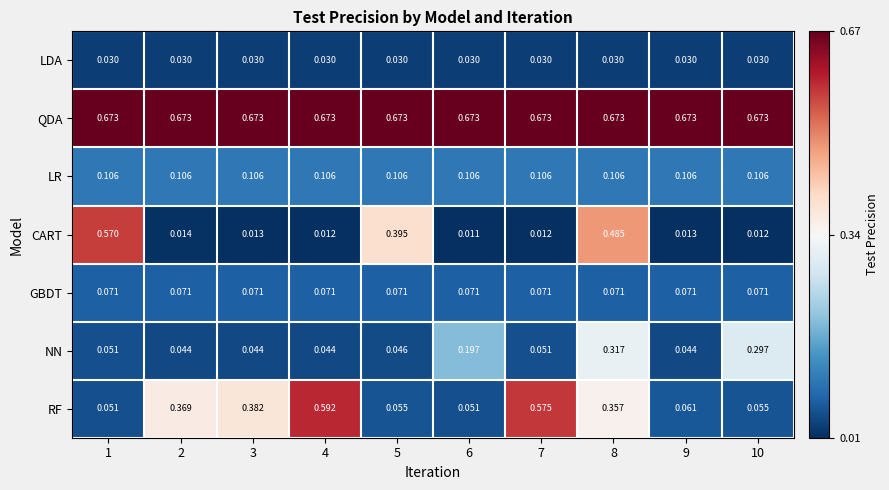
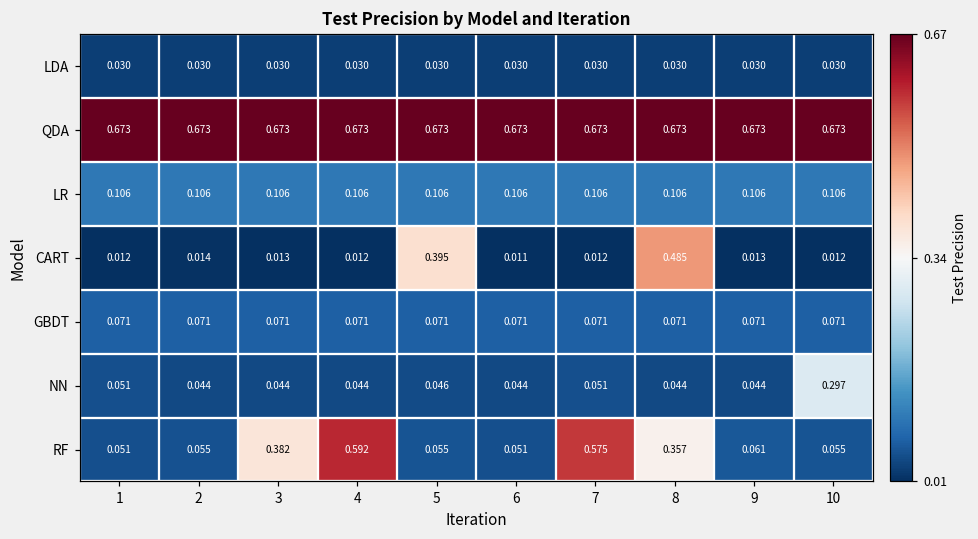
  {
    "LDA": {
      "1": 0.030,
      "2": 0.030,
      "3": 0.030,
      "4": 0.030,
      "5": 0.030,
      "6": 0.030,
      "7": 0.030,
      "8": 0.030,
      "9": 0.030,
      "10": 0.030
    },
    "QDA": {
      "1": 0.673,
      "2": 0.673,
      "3": 0.673,
      "4": 0.673,
      "5": 0.673,
      "6": 0.673,
      "7": 0.673,
      "8": 0.673,
      "9": 0.673,
      "10": 0.673
    },
    "LR": {
      "1": 0.106,
      "2": 0.106,
      "3": 0.106,
      "4": 0.106,
      "5": 0.106,
      "6": 0.106,
      "7": 0.106,
      "8": 0.106,
      "9": 0.106,
      "10": 0.106
    },
    "CART": {
-     "1": 0.570,
+     "1": 0.012,
      "2": 0.014,
      "3": 0.013,
      "4": 0.012,
      "5": 0.395,
      "6": 0.011,
      "7": 0.012,
      "8": 0.485,
      "9": 0.013,
      "10": 0.012
    },
    "GBDT": {
      "1": 0.071,
      "2": 0.071,
      "3": 0.071,
      "4": 0.071,
      "5": 0.071,
      "6": 0.071,
      "7": 0.071,
      "8": 0.071,
      "9": 0.071,
      "10": 0.071
    },
    "NN": {
      "1": 0.051,
      "2": 0.044,
      "3": 0.044,
      "4": 0.044,
      "5": 0.046,
-     "6": 0.197,
+     "6": 0.044,
      "7": 0.051,
-     "8": 0.317,
+     "8": 0.044,
      "9": 0.044,
      "10": 0.297
    },
    "RF": {
      "1": 0.051,
-     "2": 0.369,
+     "2": 0.055,
      "3": 0.382,
      "4": 0.592,
      "5": 0.055,
      "6": 0.051,
      "7": 0.575,
      "8": 0.357,
      "9": 0.061,
      "10": 0.055
    }
  }
